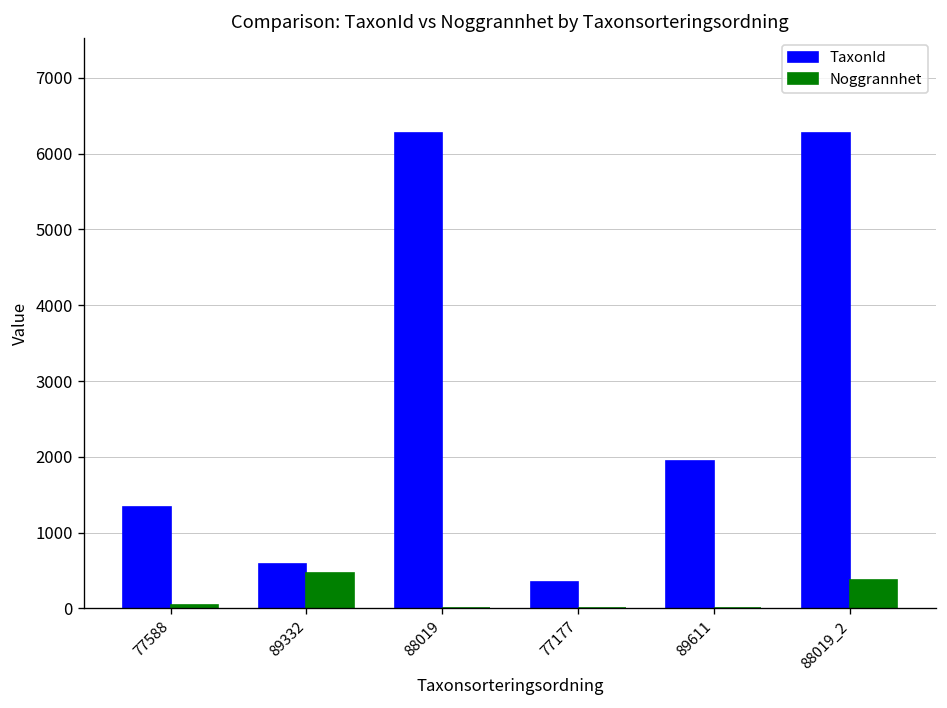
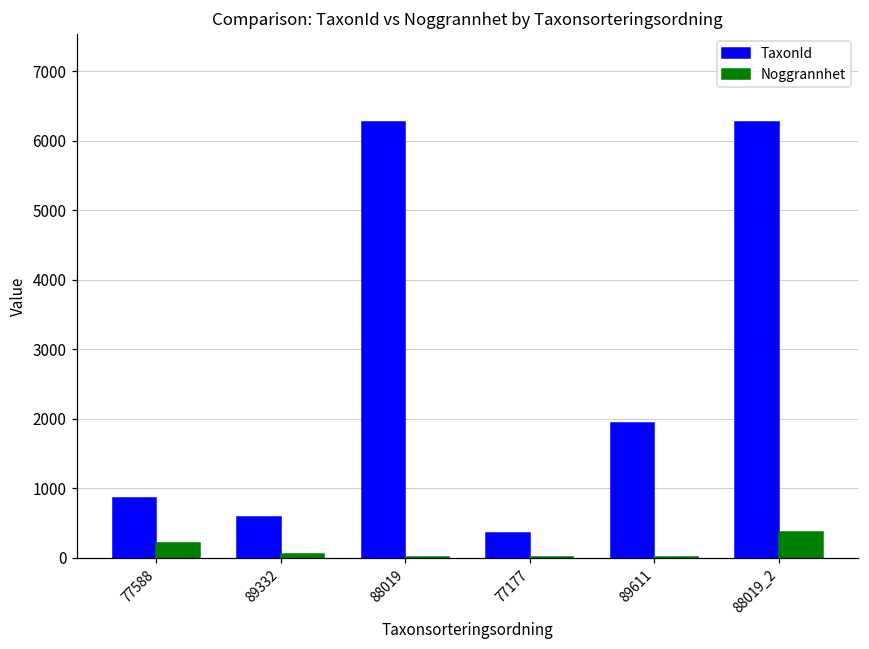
  {
    "TaxonId": {
-     "77588": 1300,
+     "77588": 900,
      "89332": 600,
      "88019": 6300,
      "77177": 400,
      "89611": 1900,
      "88019_2": 6300
    },
    "Noggrannhet": {
-     "77588": 100,
-     "89332": 500,
+     "77588": 200,
+     "89332": 100,
      "88019_2": 400
    }
  }
